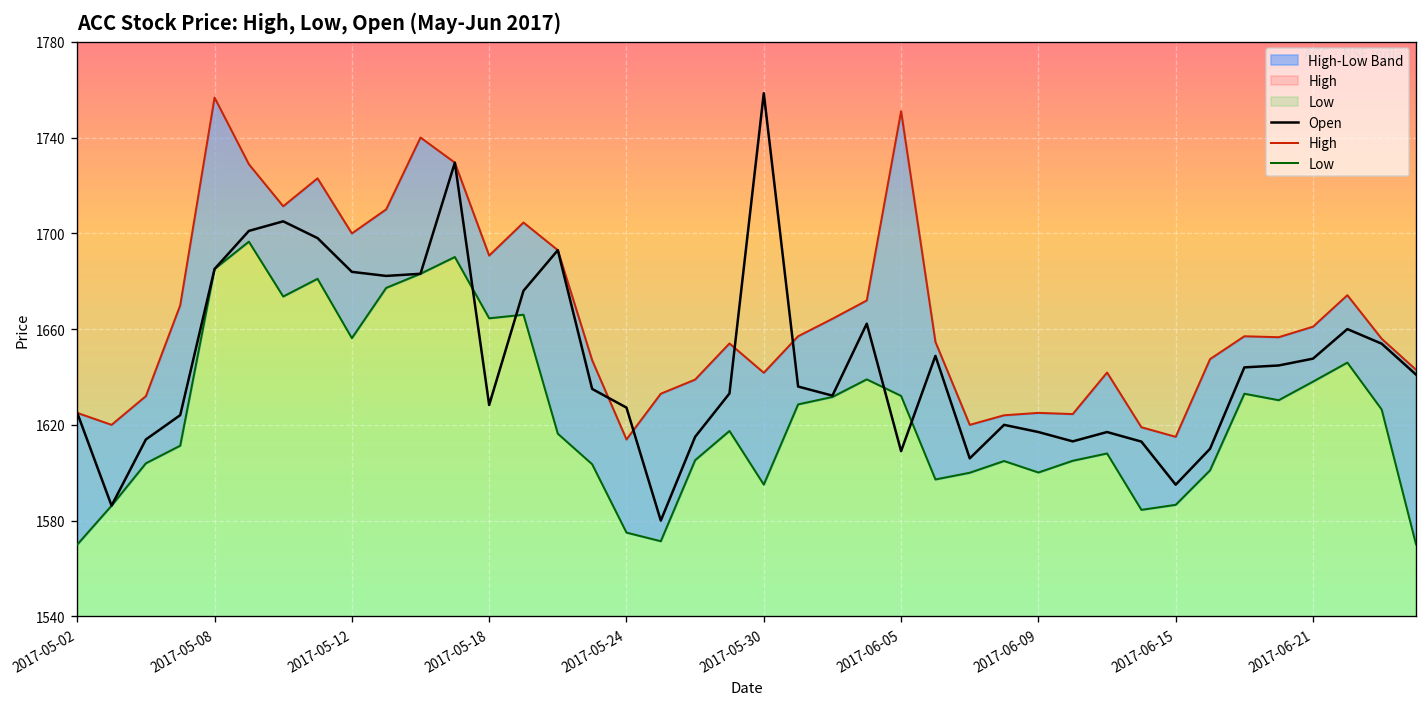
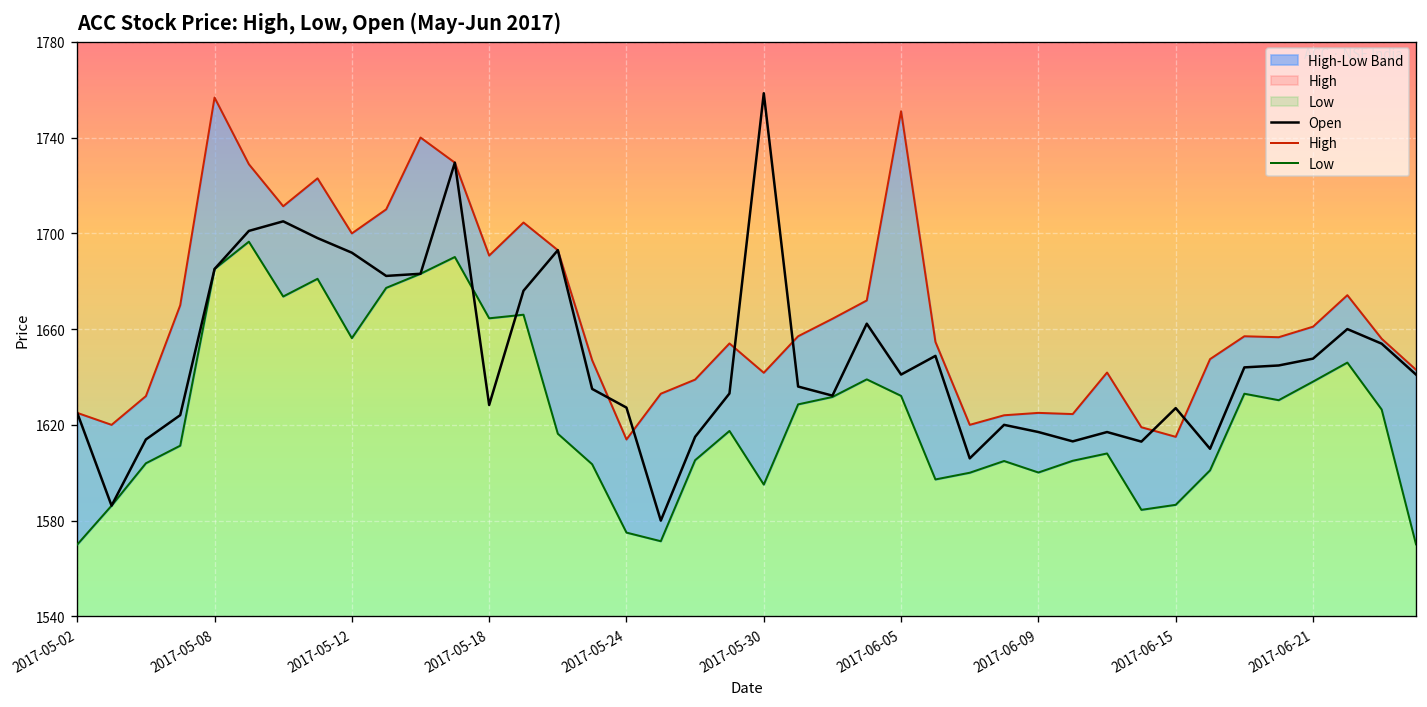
  {
    "Open": {
-     "2017-05-12": 1684,
+     "2017-05-12": 1692,
      "2017-05-18": 1628,
      "2017-05-24": 1627,
      "2017-05-30": 1759,
-     "2017-06-05": 1609,
+     "2017-06-05": 1641,
      "2017-06-09": 1617,
-     "2017-06-15": 1595,
+     "2017-06-15": 1627,
      "2017-06-21": 1648
    },
    "High-Low Band": {
      "2017-05-08": 1757,
      "2017-05-12": 1700,
      "2017-05-18": 1691,
      "2017-05-24": 1614,
      "2017-05-30": 1642,
      "2017-06-05": 1751,
      "2017-06-09": 1625,
      "2017-06-15": 1615,
      "2017-06-21": 1661
    }
  }
